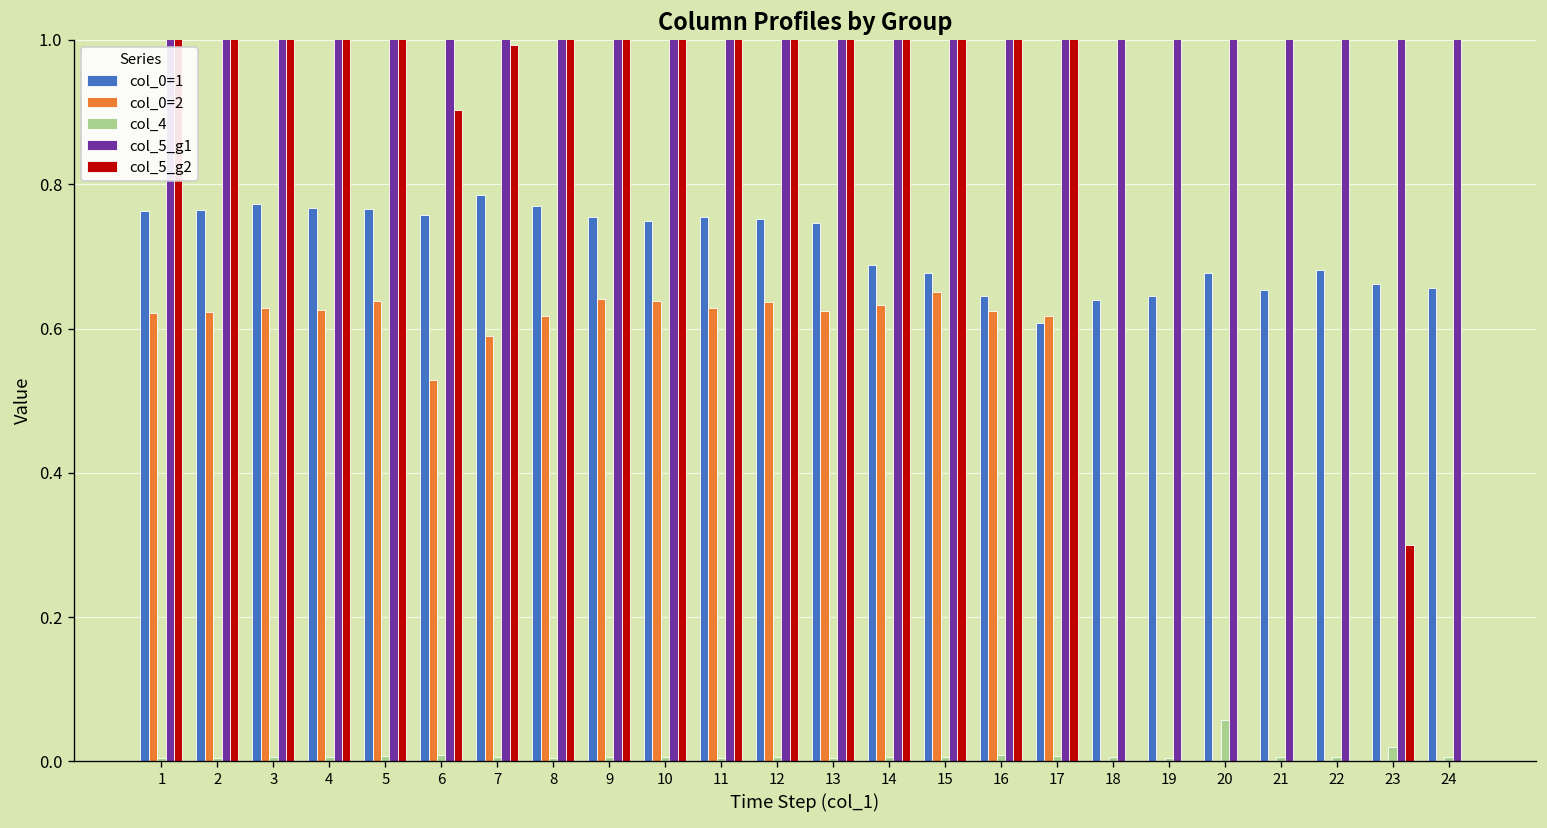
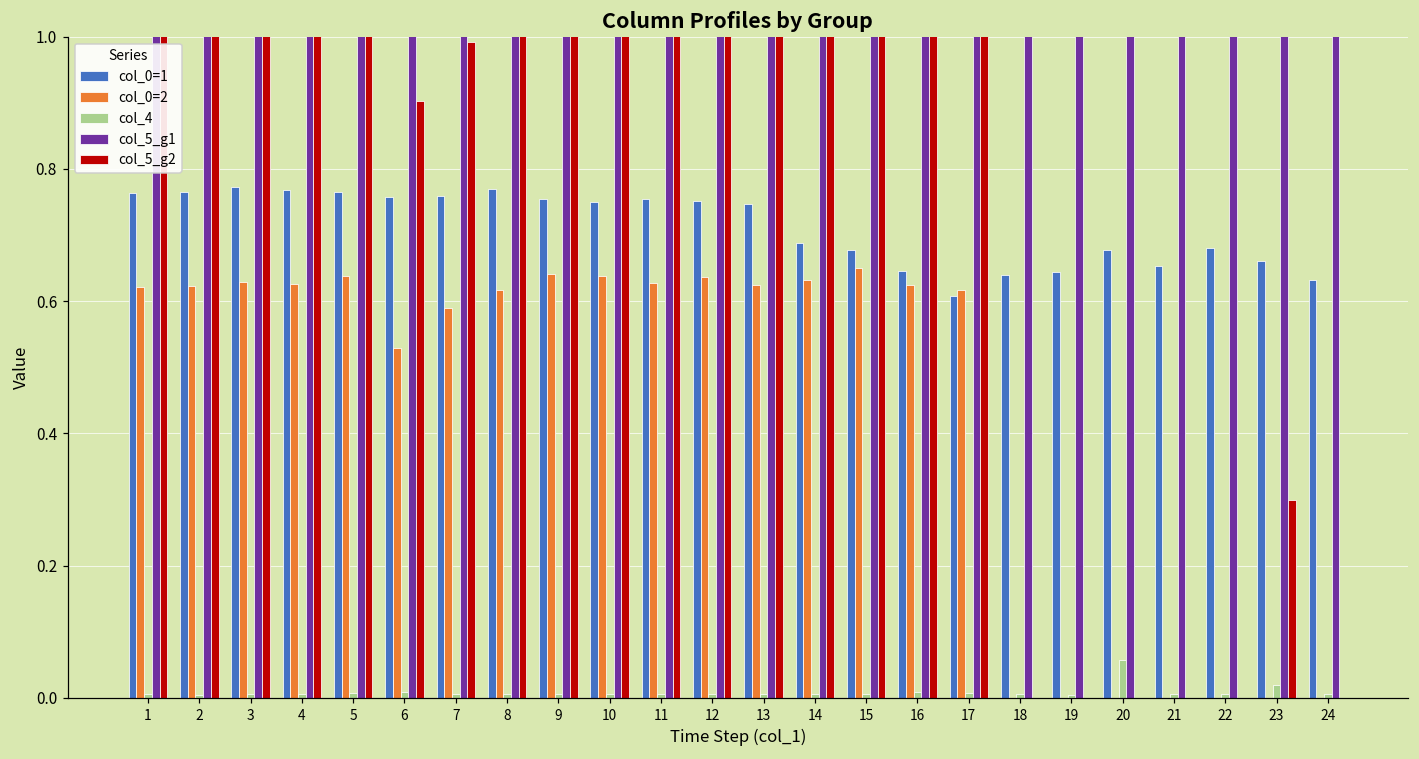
  {
    "col_0=1": {
      "1": 0.76,
      "2": 0.76,
      "3": 0.77,
      "4": 0.77,
      "5": 0.77,
      "6": 0.76,
-     "7": 0.79,
+     "7": 0.76,
      "8": 0.77,
      "9": 0.75,
      "10": 0.75,
      "11": 0.75,
      "12": 0.75,
      "13": 0.75,
      "14": 0.69,
      "15": 0.68,
      "16": 0.65,
      "17": 0.61,
      "18": 0.64,
      "19": 0.64,
      "20": 0.68,
      "21": 0.65,
      "22": 0.68,
      "23": 0.66,
-     "24": 0.66
+     "24": 0.63
    },
    "col_0=2": {
      "1": 0.62,
      "2": 0.62,
      "3": 0.63,
      "4": 0.63,
      "5": 0.64,
      "6": 0.53,
      "7": 0.59,
      "8": 0.62,
      "9": 0.64,
      "10": 0.64,
      "11": 0.63,
      "12": 0.64,
      "13": 0.62,
      "14": 0.63,
      "15": 0.65,
      "16": 0.62,
      "17": 0.62,
      "18": 0.00,
      "19": 0.00,
      "20": 0.00,
      "21": 0.00,
      "22": 0.00,
      "23": 0.00,
      "24": 0.00
    },
    "col_4": {
      "1": 0.01,
      "2": 0.01,
      "3": 0.01,
      "4": 0.01,
      "5": 0.01,
      "6": 0.01,
      "7": 0.01,
      "8": 0.01,
      "9": 0.01,
      "10": 0.01,
      "11": 0.01,
      "12": 0.01,
      "13": 0.01,
      "14": 0.01,
      "15": 0.01,
      "16": 0.01,
      "17": 0.01,
      "18": 0.01,
      "19": 0.01,
      "20": 0.06,
      "21": 0.01,
      "22": 0.01,
      "23": 0.02,
      "24": 0.01
    },
    "col_5_g2": {
      "6": 0.90,
      "7": 0.99,
      "18": 0.00,
      "19": 0.00,
      "20": 0.00,
      "21": 0.00,
      "22": 0.00,
      "23": 0.30,
      "24": 0.00
    }
  }
